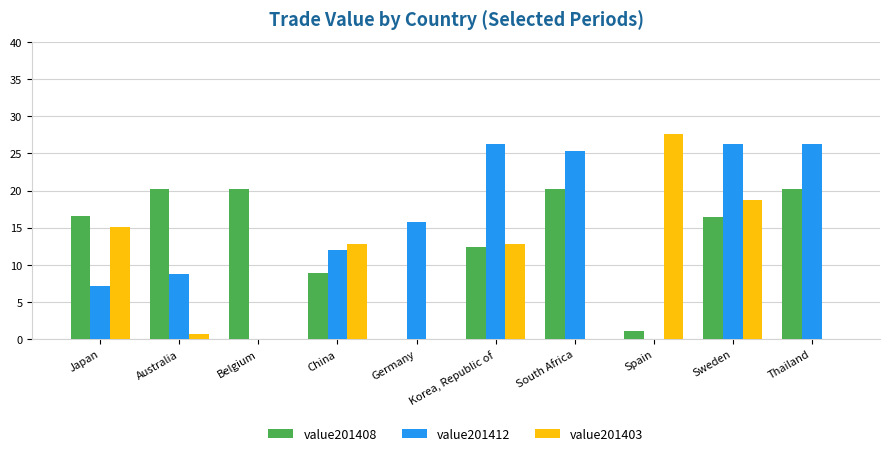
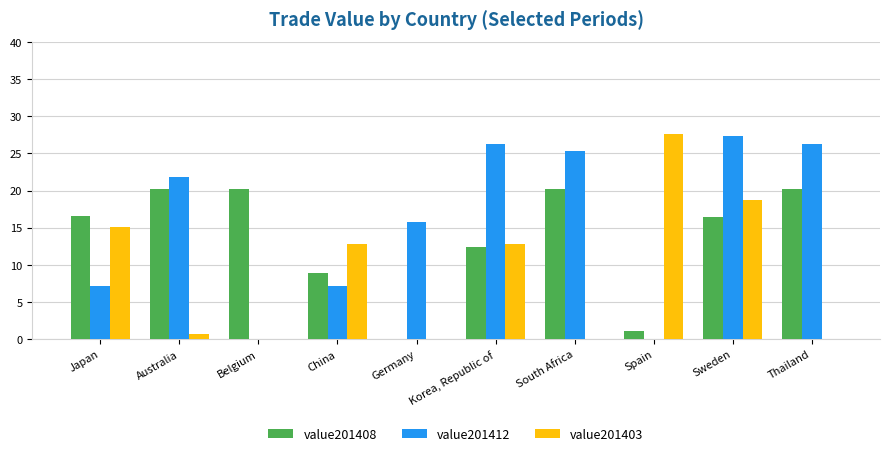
  {
    "value201408": {
      "Japan": 17,
      "Australia": 20,
      "Belgium": 20,
      "China": 9,
      "Germany": 0,
      "Korea, Republic of": 12,
      "South Africa": 20,
      "Spain": 1,
      "Sweden": 16,
      "Thailand": 20
    },
    "value201412": {
      "Japan": 7,
-     "Australia": 9,
+     "Australia": 22,
      "Belgium": 0,
-     "China": 12,
+     "China": 7,
      "Germany": 16,
      "Korea, Republic of": 26,
      "South Africa": 25,
      "Spain": 0,
-     "Sweden": 26,
+     "Sweden": 27,
      "Thailand": 26
    },
    "value201403": {
      "Japan": 15,
      "Australia": 1,
      "Belgium": 0,
      "China": 13,
      "Germany": 0,
      "Korea, Republic of": 13,
      "South Africa": 0,
      "Spain": 28,
      "Sweden": 19,
      "Thailand": 0
    }
  }
